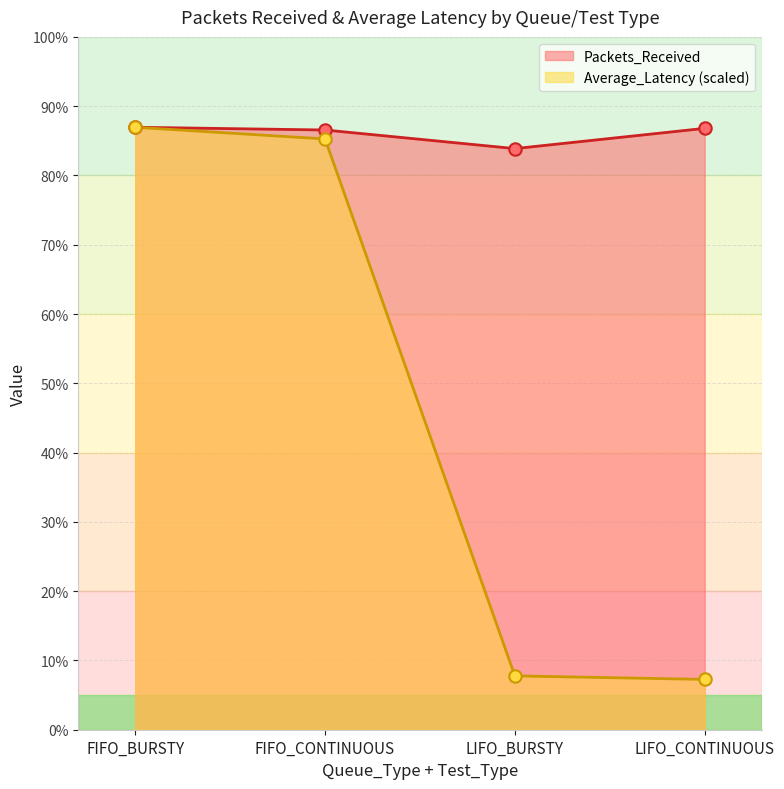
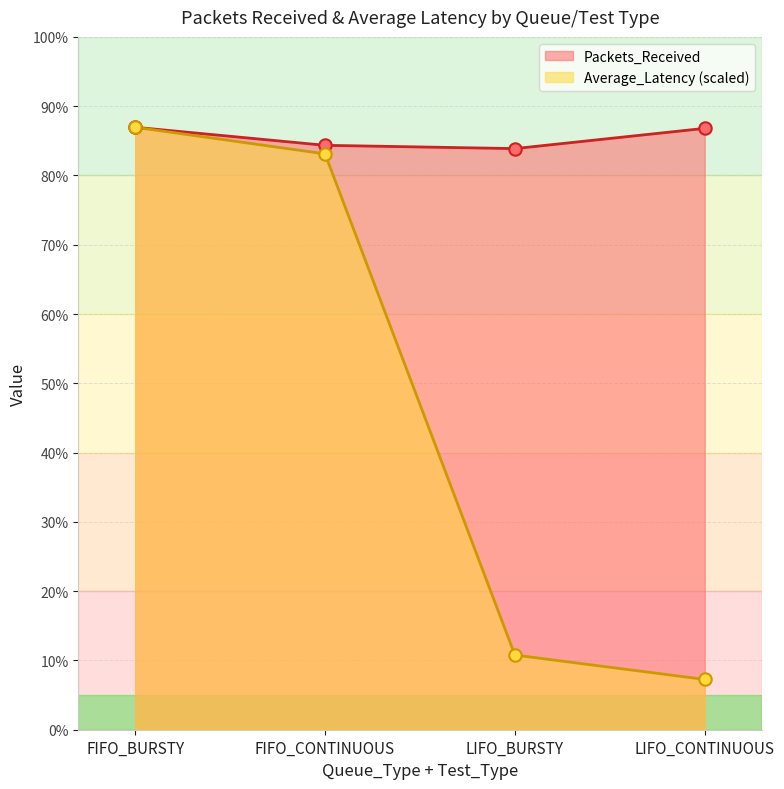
  {
    "Packets_Received": {
-     "FIFO_CONTINUOUS": "87%",
+     "FIFO_CONTINUOUS": "84%",
      "LIFO_BURSTY": "84%",
      "LIFO_CONTINUOUS": "87%"
    },
    "Average_Latency (scaled)": {
-     "FIFO_CONTINUOUS": "85%",
-     "LIFO_BURSTY": "8%",
+     "FIFO_CONTINUOUS": "83%",
+     "LIFO_BURSTY": "11%",
      "LIFO_CONTINUOUS": "7%"
    }
  }
